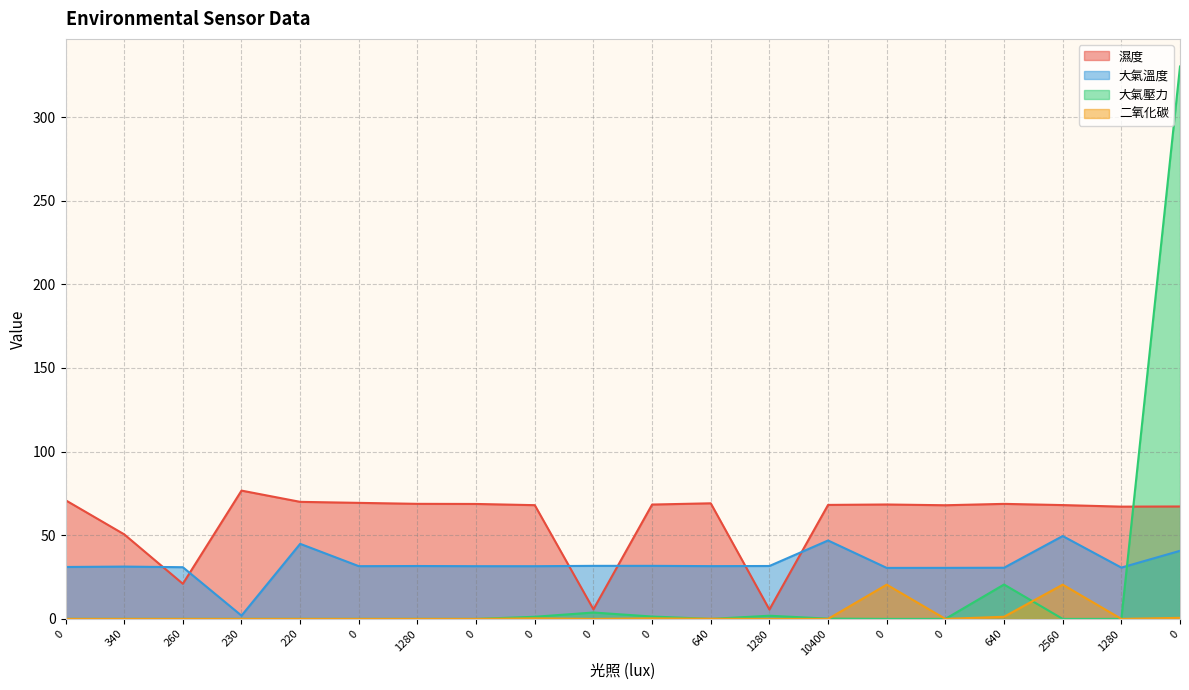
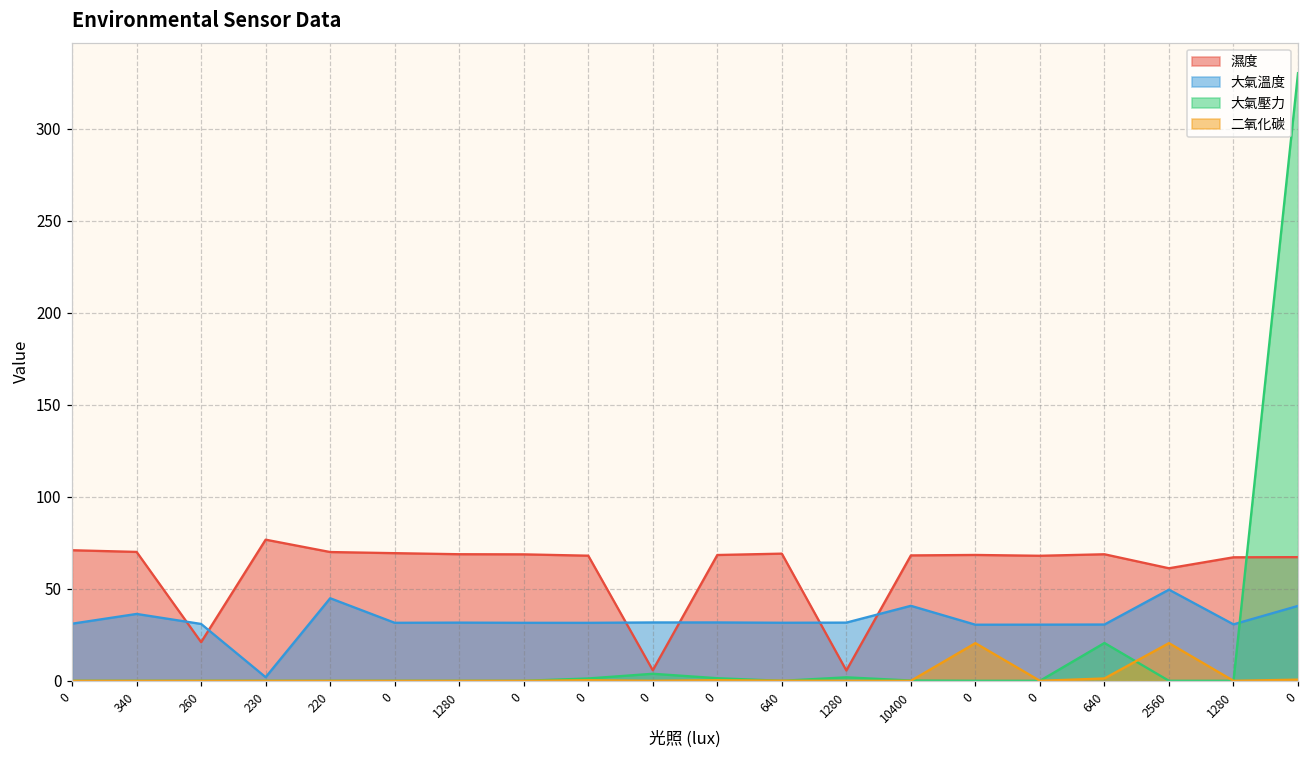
  {
    "濕度": {
-     "340": 51,
+     "340": 70,
      "260": 21,
      "230": 77,
      "220": 70,
      "10400": 68,
-     "2560": 68
+     "2560": 61
    },
    "大氣溫度": {
-     "340": 31,
+     "340": 36,
      "260": 31,
      "230": 2,
      "220": 45,
-     "10400": 47,
+     "10400": 41,
      "2560": 50
    },
    "大氣壓力": {
      "2560": 0
    },
    "二氧化碳": {
      "2560": 20
    }
  }
